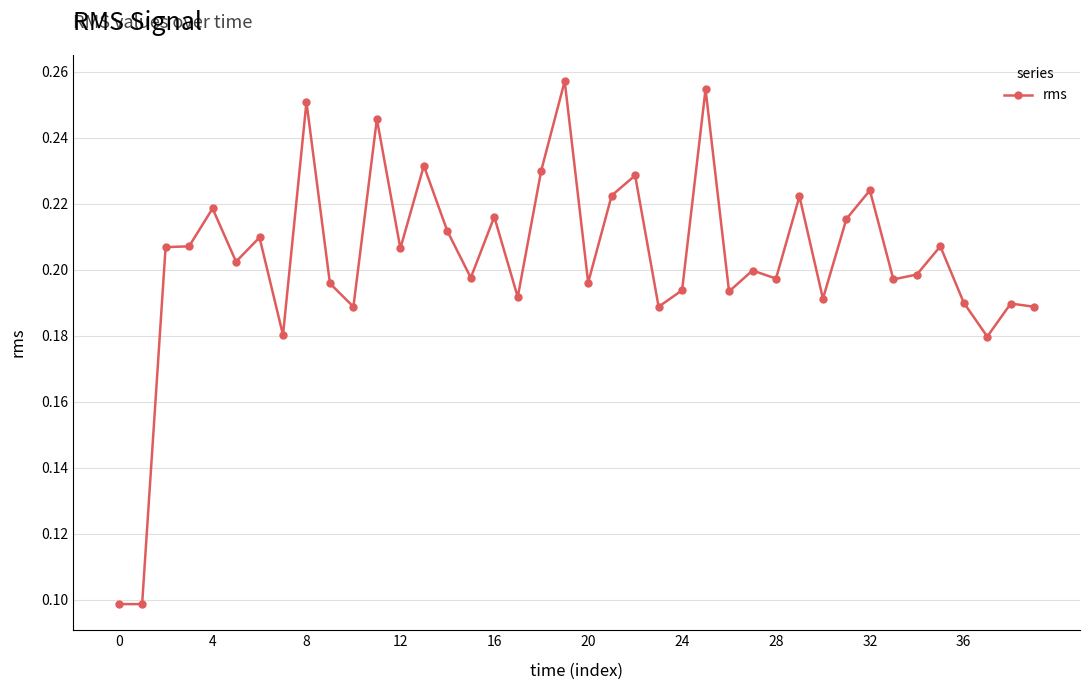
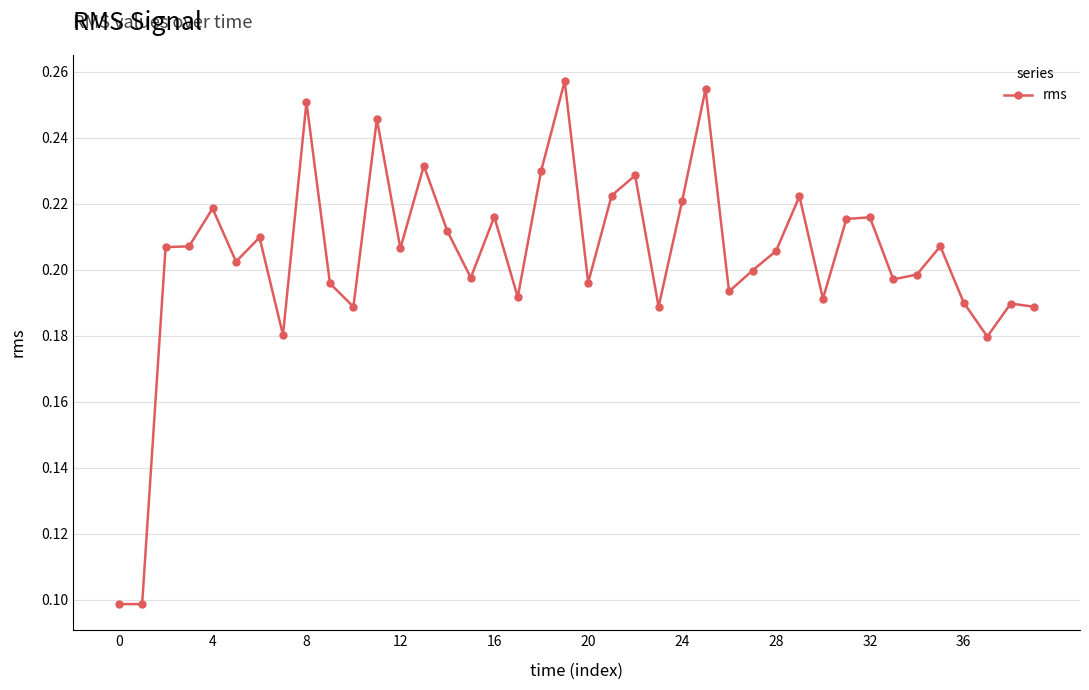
  {
    "0": 0.099,
    "4": 0.219,
    "8": 0.251,
    "12": 0.206,
    "16": 0.216,
    "20": 0.196,
-   "24": 0.194,
-   "28": 0.197,
-   "32": 0.224,
+   "24": 0.221,
+   "28": 0.206,
+   "32": 0.216,
    "36": 0.190
  }
